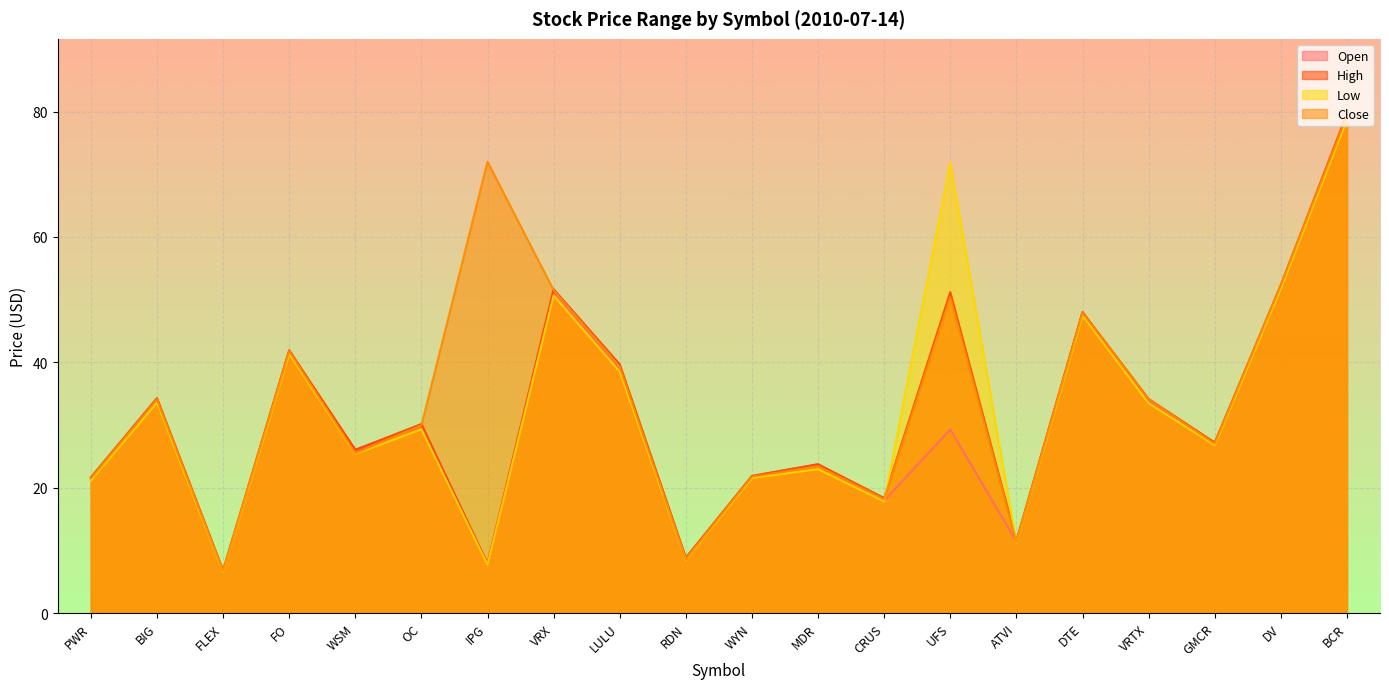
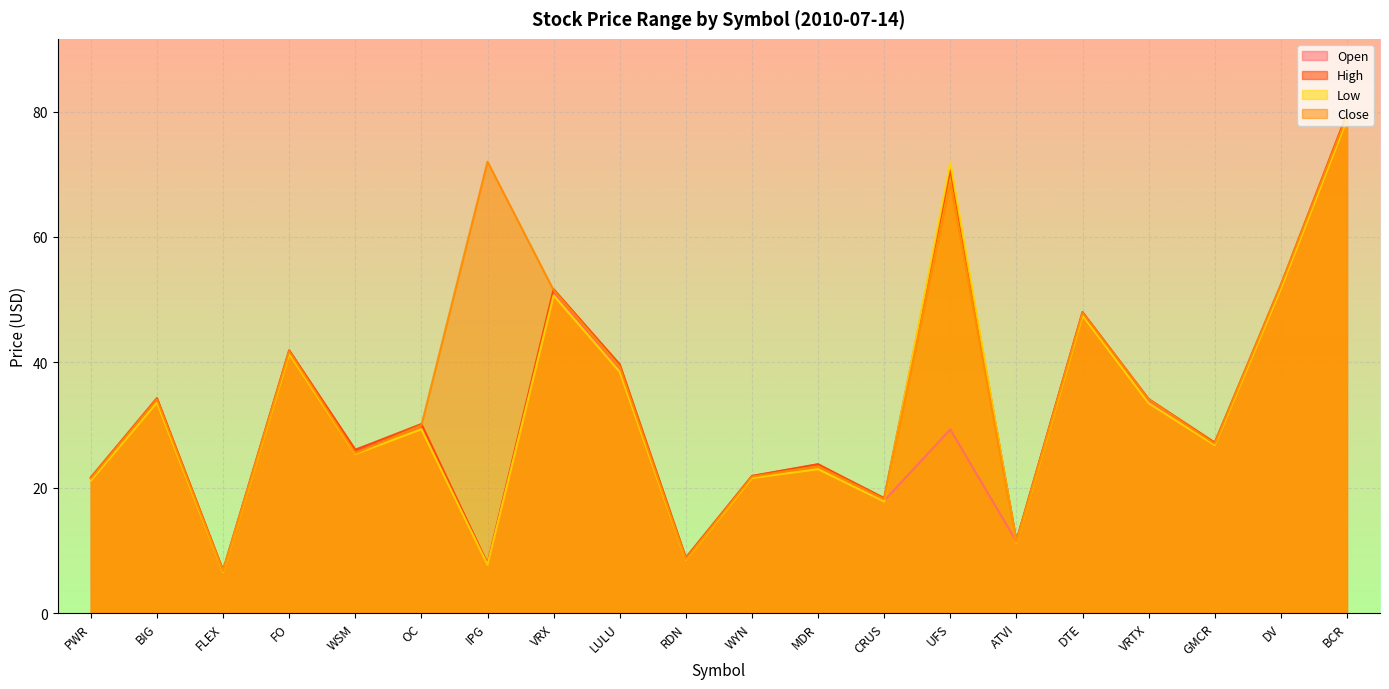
  {
    "Open": {
      "VRX": 51,
      "UFS": 29
    },
    "High": {
-     "UFS": 51
+     "UFS": 71
    },
    "Low": {
      "BIG": 34,
      "OC": 29,
      "VRX": 51,
      "MDR": 23,
      "UFS": 72,
      "DTE": 47
    },
    "Close": {
      "IPG": 72,
-     "UFS": 50
+     "UFS": 69
    }
  }
